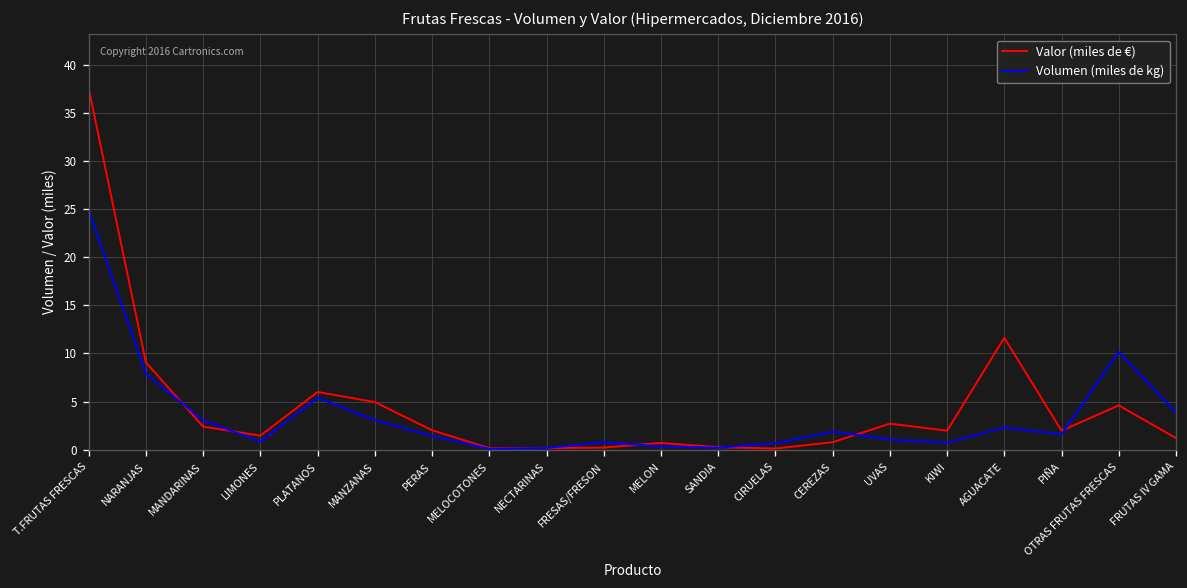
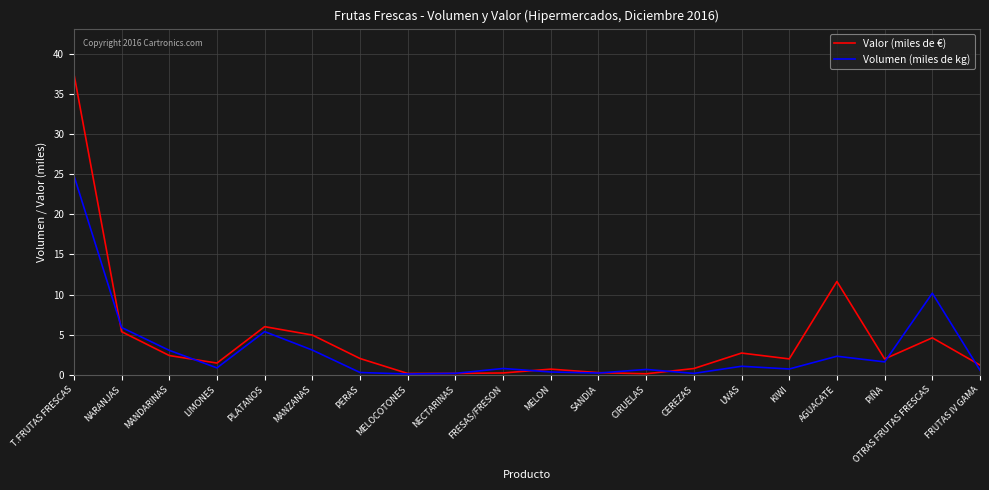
  {
    "Valor (miles de €)": {
      "T.FRUTAS FRESCAS": 38,
-     "NARANJAS": 9,
+     "NARANJAS": 5,
      "MANDARINAS": 2,
      "LIMONES": 1,
      "PLATANOS": 6,
      "MANZANAS": 5,
      "PERAS": 2,
      "FRESAS/FRESON": 0,
      "MELON": 1,
      "CIRUELAS": 0,
      "CEREZAS": 1,
      "UVAS": 3,
      "KIWI": 2,
      "AGUACATE": 12,
      "PIÑA": 2,
      "OTRAS FRUTAS FRESCAS": 5,
      "FRUTAS IV GAMA": 1
    },
    "Volumen (miles de kg)": {
      "T.FRUTAS FRESCAS": 25,
-     "NARANJAS": 8,
+     "NARANJAS": 6,
      "MANDARINAS": 3,
      "LIMONES": 1,
      "PLATANOS": 5,
      "MANZANAS": 3,
-     "PERAS": 1,
+     "PERAS": 0,
      "FRESAS/FRESON": 1,
      "MELON": 0,
      "CIRUELAS": 1,
-     "CEREZAS": 2,
+     "CEREZAS": 0,
      "UVAS": 1,
      "KIWI": 1,
      "AGUACATE": 2,
      "PIÑA": 2,
      "OTRAS FRUTAS FRESCAS": 10,
-     "FRUTAS IV GAMA": 4
+     "FRUTAS IV GAMA": 1
    }
  }
